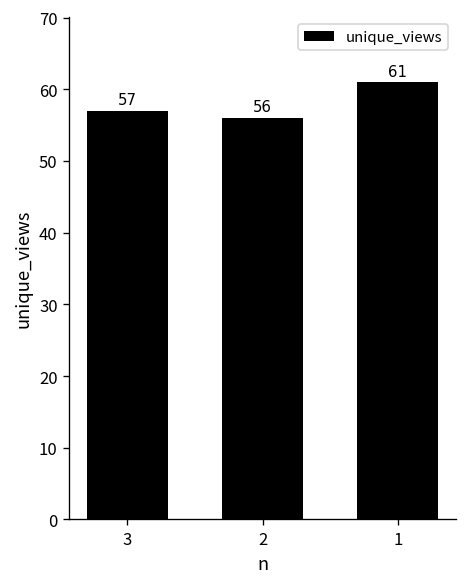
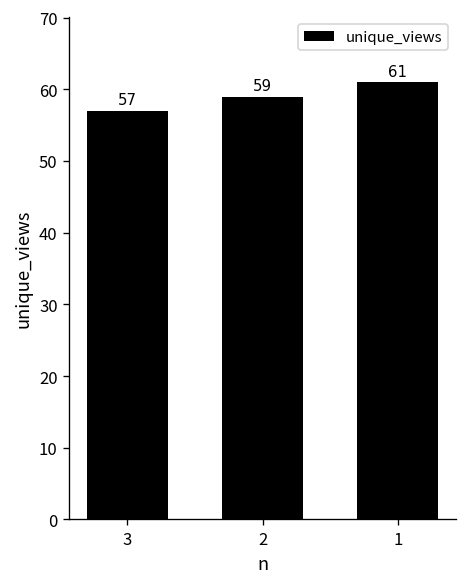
  {
    "3": 57,
-   "2": 56,
+   "2": 59,
    "1": 61
  }
